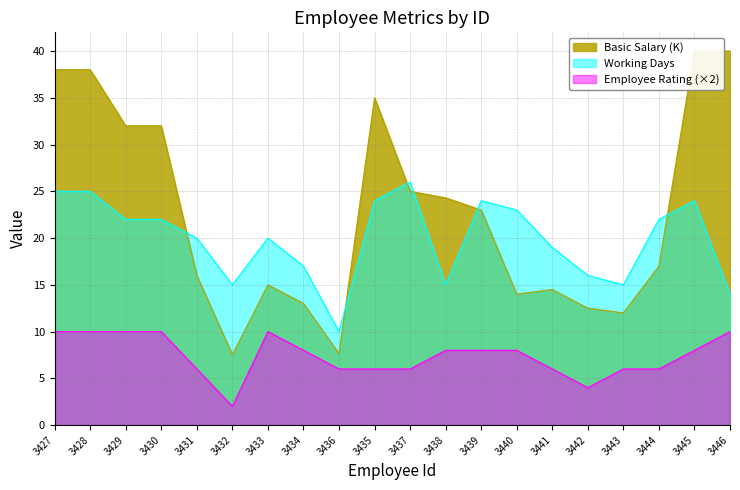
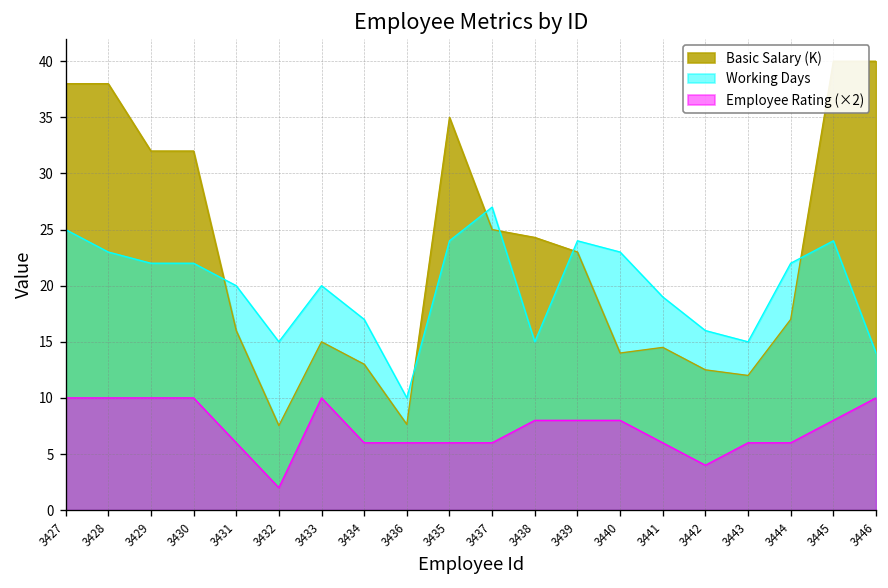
  {
    "Basic Salary (K)": {
      "3427": 38,
      "3428": 38,
      "3429": 32,
      "3430": 32,
      "3431": 16,
      "3432": 8,
      "3433": 15,
      "3434": 13,
      "3436": 8,
      "3435": 35,
      "3437": 25,
      "3438": 24,
      "3439": 23,
      "3440": 14,
      "3441": 15,
      "3442": 13,
      "3443": 12,
      "3444": 17,
      "3446": 40
    },
    "Working Days": {
      "3427": 25,
-     "3428": 25,
+     "3428": 23,
      "3429": 22,
      "3430": 22,
      "3431": 20,
      "3432": 15,
      "3433": 20,
      "3434": 17,
      "3436": 10,
      "3435": 24,
-     "3437": 26,
+     "3437": 27,
      "3438": 15,
      "3439": 24,
      "3440": 23,
      "3441": 19,
      "3442": 16,
      "3443": 15,
      "3444": 22,
      "3445": 24,
      "3446": 14
    },
    "Employee Rating (×2)": {
      "3427": 10,
      "3428": 10,
      "3429": 10,
      "3430": 10,
      "3431": 6,
      "3432": 2,
      "3433": 10,
-     "3434": 8,
+     "3434": 6,
      "3436": 6,
      "3435": 6,
      "3437": 6,
      "3438": 8,
      "3439": 8,
      "3440": 8,
      "3441": 6,
      "3442": 4,
      "3443": 6,
      "3444": 6,
      "3445": 8,
      "3446": 10
    }
  }
